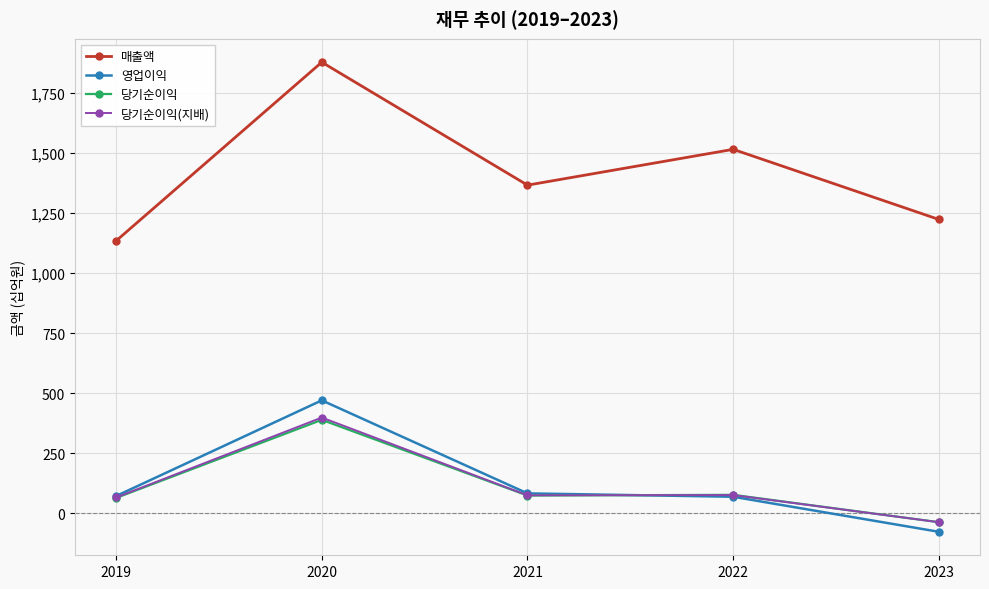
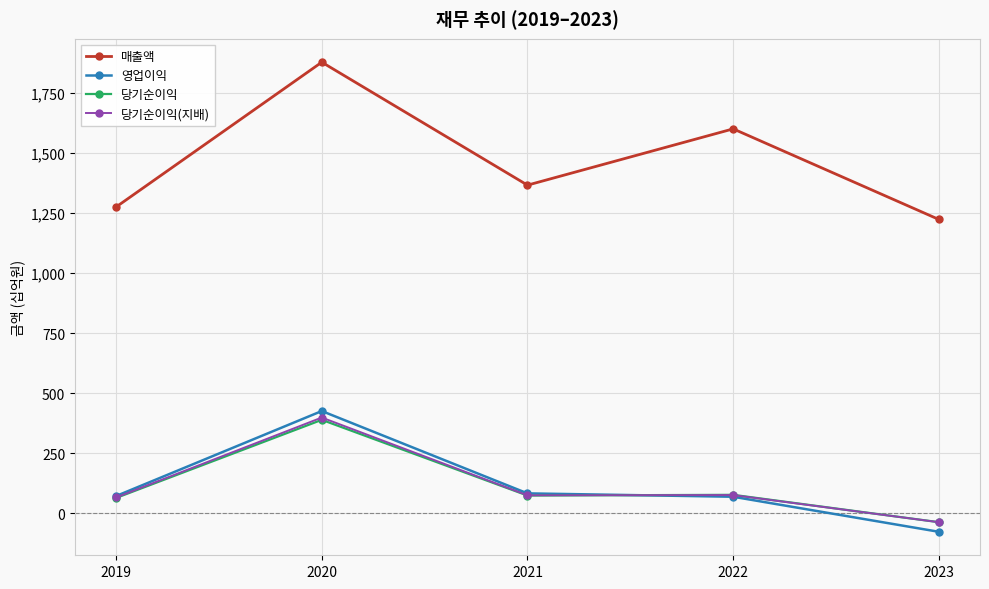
  {
    "매출액": {
-     "2019": "1,130",
+     "2019": "1,280",
      "2020": "1,880",
      "2021": "1,370",
-     "2022": "1,520",
+     "2022": "1,600",
      "2023": "1,220"
    },
    "영업이익": {
-     "2020": "470",
+     "2020": "430",
      "2023": "-80"
    }
  }
